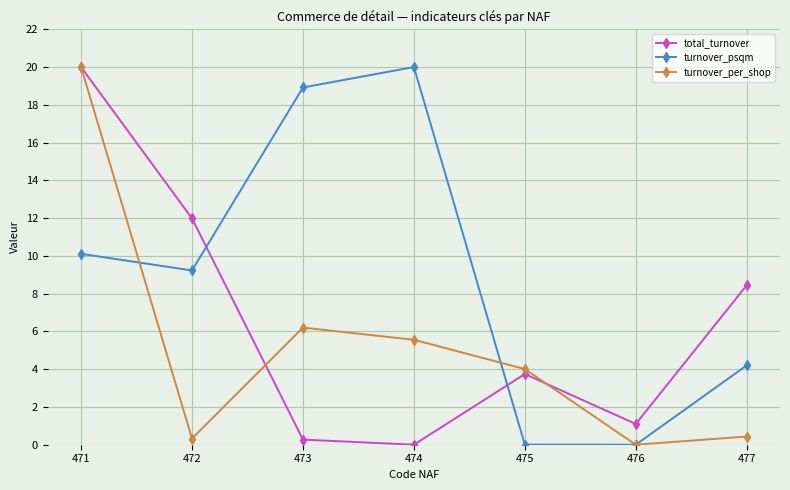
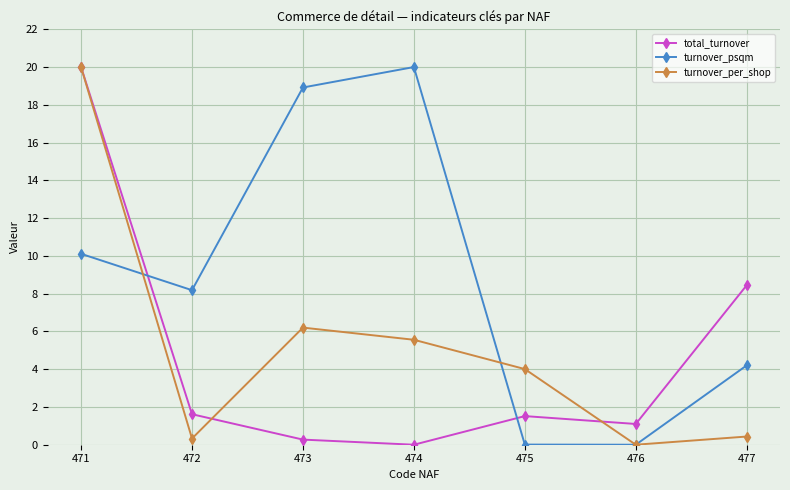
  {
    "total_turnover": {
-     "472": 12.0,
+     "472": 1.6,
      "473": 0.3,
      "474": 0.0,
-     "475": 3.7,
+     "475": 1.5,
      "476": 1.1,
      "477": 8.4
    },
    "turnover_psqm": {
      "471": 10.1,
-     "472": 9.2,
+     "472": 8.2,
      "473": 18.9,
      "474": 20.0,
      "475": 0.0,
      "477": 4.2
    },
    "turnover_per_shop": {
      "472": 0.3,
      "473": 6.2,
      "474": 5.6,
      "475": 4.0,
      "477": 0.4
    }
  }
